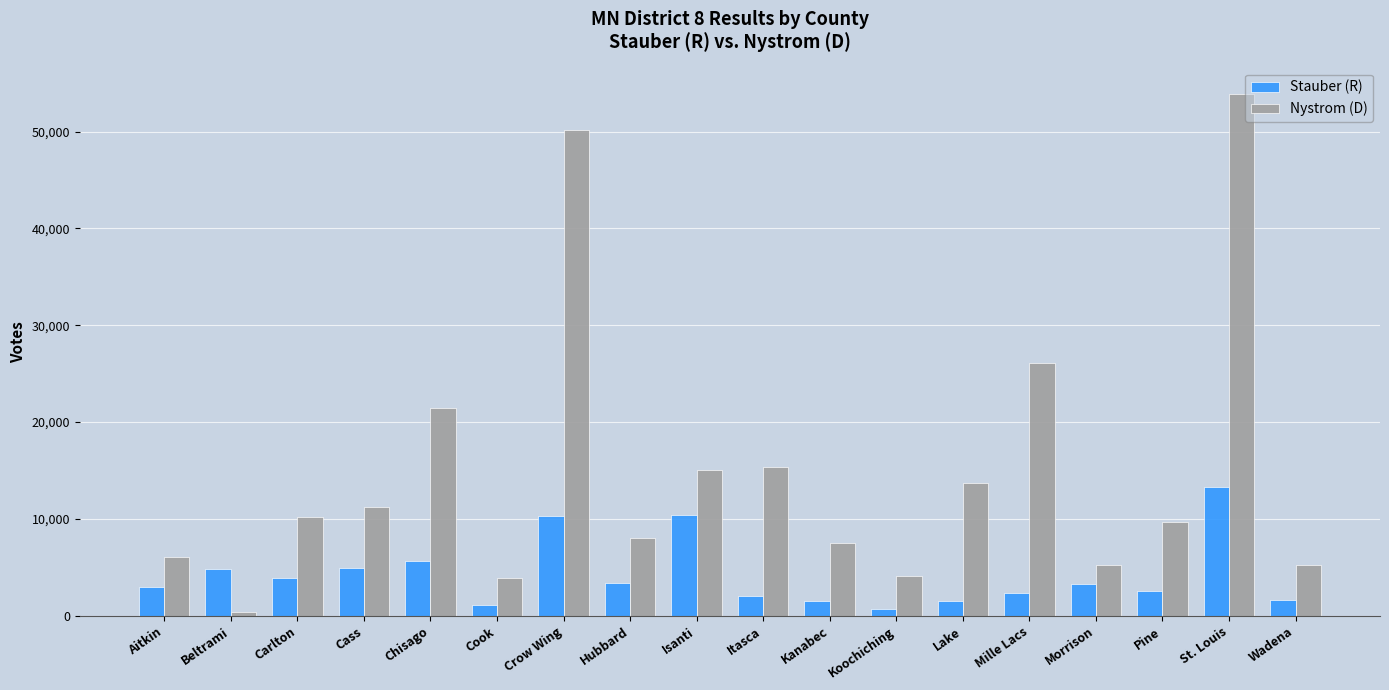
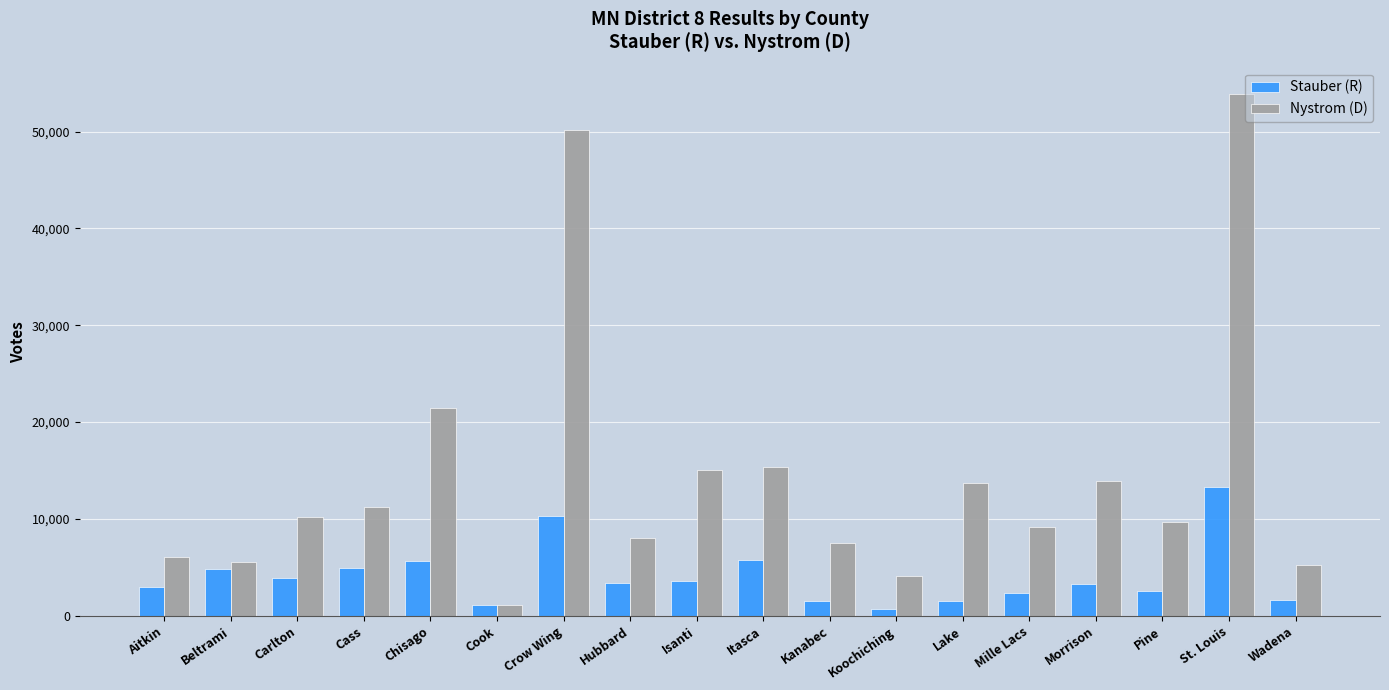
  {
    "Stauber (R)": {
      "Aitkin": "3,000",
      "Beltrami": "5,000",
      "Carlton": "4,000",
      "Cass": "5,000",
      "Chisago": "6,000",
      "Cook": "1,000",
      "Crow Wing": "10,000",
      "Hubbard": "3,000",
-     "Isanti": "10,000",
-     "Itasca": "2,000",
+     "Isanti": "4,000",
+     "Itasca": "6,000",
      "Kanabec": "2,000",
      "Koochiching": "1,000",
      "Lake": "2,000",
      "Mille Lacs": "2,000",
      "Morrison": "3,000",
      "Pine": "3,000",
      "St. Louis": "13,000",
      "Wadena": "2,000"
    },
    "Nystrom (D)": {
      "Aitkin": "6,000",
-     "Beltrami": "0",
+     "Beltrami": "6,000",
      "Carlton": "10,000",
      "Cass": "11,000",
      "Chisago": "21,000",
-     "Cook": "4,000",
+     "Cook": "1,000",
      "Crow Wing": "50,000",
      "Hubbard": "8,000",
      "Isanti": "15,000",
      "Itasca": "15,000",
      "Kanabec": "7,000",
      "Koochiching": "4,000",
      "Lake": "14,000",
-     "Mille Lacs": "26,000",
-     "Morrison": "5,000",
+     "Mille Lacs": "9,000",
+     "Morrison": "14,000",
      "Pine": "10,000",
      "St. Louis": "54,000",
      "Wadena": "5,000"
    }
  }
